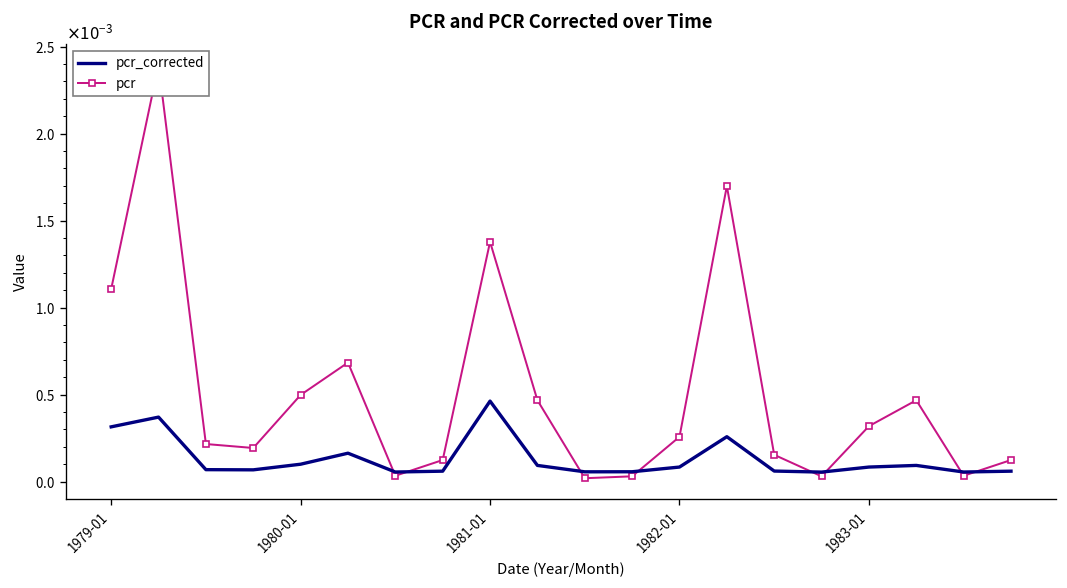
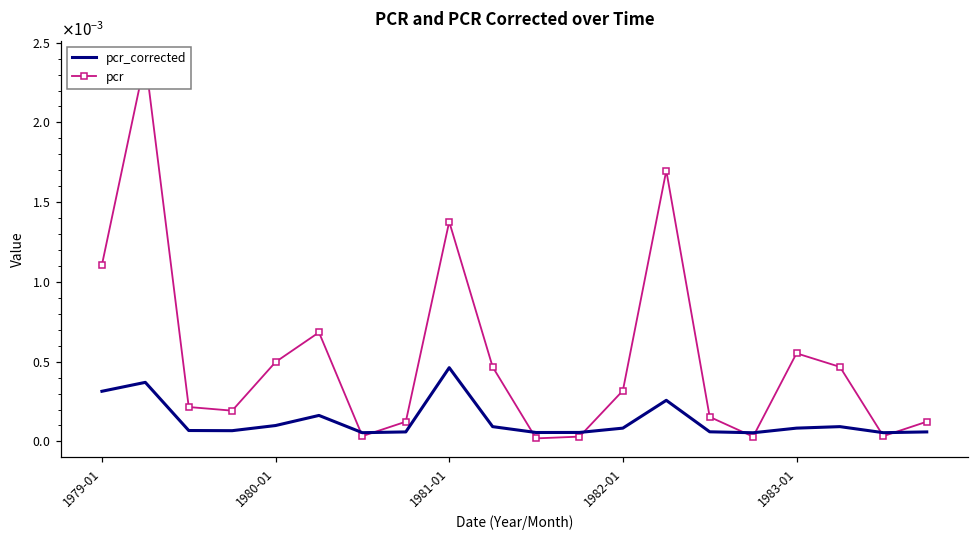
  {
    "pcr_corrected": {
      "1979-01": 0.00031,
      "1980-01": 0.00010,
      "1981-01": 0.00046,
      "1982-01": 0.00008,
      "1983-01": 0.00008
    },
    "pcr": {
      "1979-01": 0.00111,
      "1980-01": 0.00050,
      "1981-01": 0.00138,
-     "1982-01": 0.00026,
-     "1983-01": 0.00032
+     "1982-01": 0.00032,
+     "1983-01": 0.00055
    }
  }
